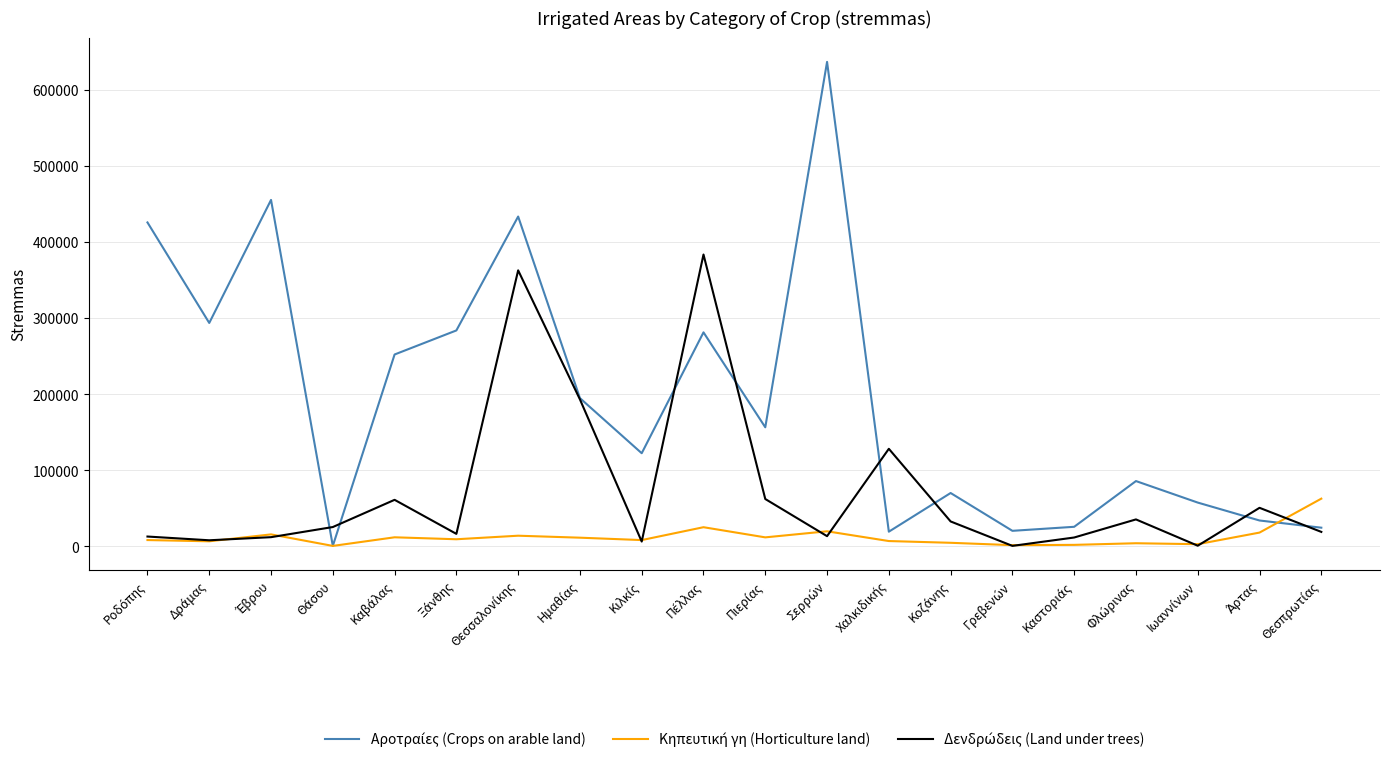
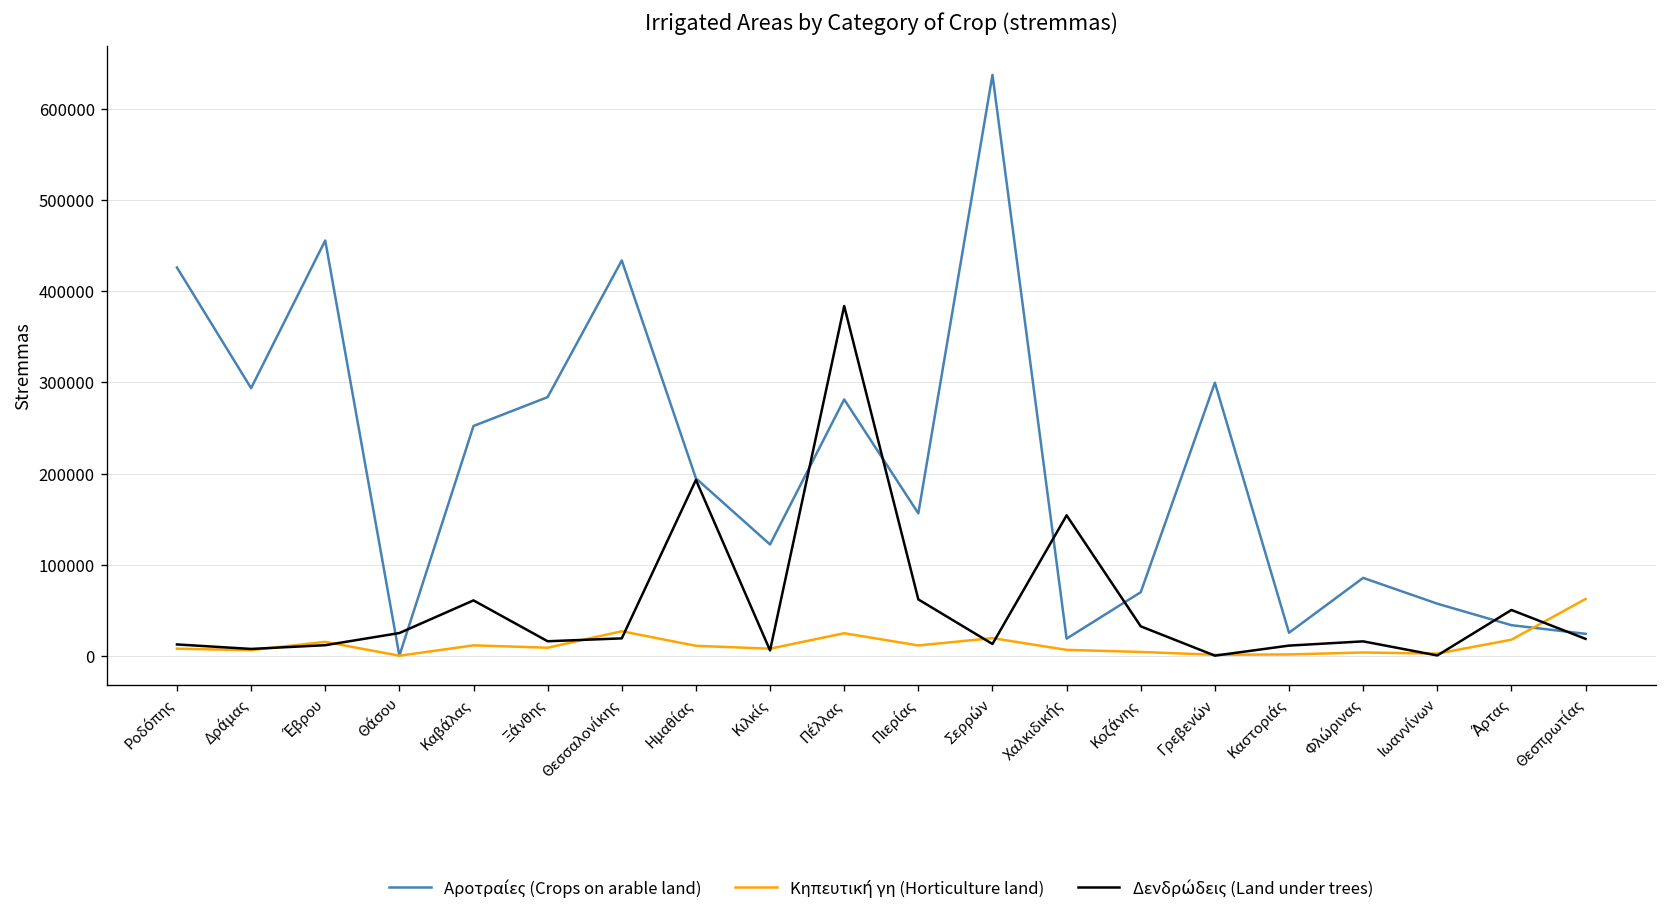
  {
    "Αροτραίες (Crops on arable land)": {
      "Ροδόπης": 430000,
      "Δράμας": 290000,
      "Έβρου": 460000,
      "Καβάλας": 250000,
      "Ξάνθης": 280000,
      "Θεσσαλονίκης": 430000,
      "Κιλκίς": 120000,
      "Πέλλας": 280000,
      "Πιερίας": 160000,
      "Σερρών": 640000,
      "Χαλκιδικής": 20000,
      "Κοζάνης": 70000,
-     "Γρεβενών": 20000,
+     "Γρεβενών": 300000,
      "Καστοριάς": 30000,
      "Φλώρινας": 90000,
      "Ιωαννίνων": 60000,
      "Άρτας": 30000,
      "Θεσπρωτίας": 20000
    },
    "Κηπευτική γη (Horticulture land)": {
      "Ροδόπης": 10000,
      "Έβρου": 20000,
      "Καβάλας": 10000,
      "Ξάνθης": 10000,
-     "Θεσσαλονίκης": 10000,
+     "Θεσσαλονίκης": 30000,
      "Ημαθίας": 10000,
      "Πέλλας": 20000,
      "Πιερίας": 10000,
      "Σερρών": 20000,
      "Χαλκιδικής": 10000,
      "Κοζάνης": 0,
      "Καστοριάς": 0,
      "Φλώρινας": 0,
      "Άρτας": 20000,
      "Θεσπρωτίας": 60000
    },
    "Δενδρώδεις (Land under trees)": {
      "Ροδόπης": 10000,
      "Έβρου": 10000,
      "Θάσου": 30000,
      "Καβάλας": 60000,
      "Ξάνθης": 20000,
-     "Θεσσαλονίκης": 360000,
+     "Θεσσαλονίκης": 20000,
      "Πέλλας": 380000,
      "Πιερίας": 60000,
      "Σερρών": 10000,
-     "Χαλκιδικής": 130000,
+     "Χαλκιδικής": 150000,
      "Κοζάνης": 30000,
      "Καστοριάς": 10000,
-     "Φλώρινας": 40000,
+     "Φλώρινας": 20000,
      "Άρτας": 50000,
      "Θεσπρωτίας": 20000
    }
  }
